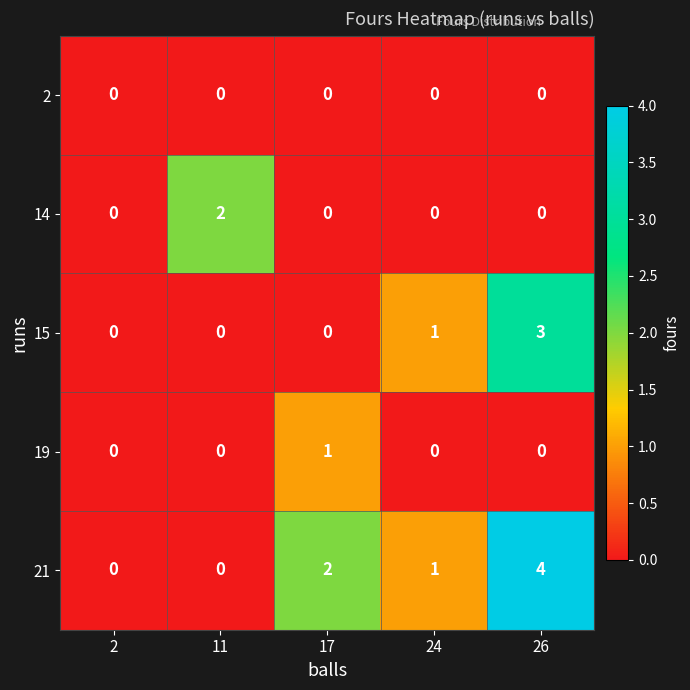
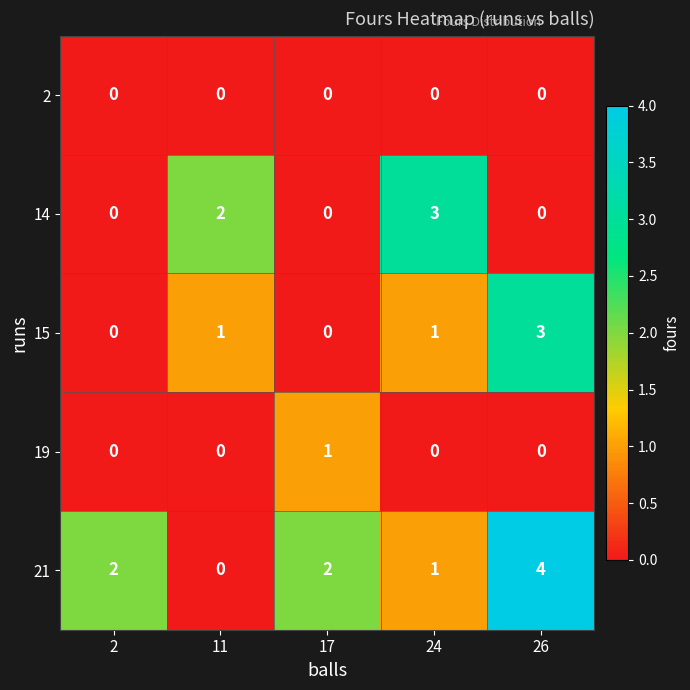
  {
    "2": {
      "2": 0,
      "11": 0,
      "17": 0,
      "24": 0,
      "26": 0
    },
    "14": {
      "2": 0,
      "11": 2,
      "17": 0,
-     "24": 0,
+     "24": 3,
      "26": 0
    },
    "15": {
      "2": 0,
-     "11": 0,
+     "11": 1,
      "17": 0,
      "24": 1,
      "26": 3
    },
    "19": {
      "2": 0,
      "11": 0,
      "17": 1,
      "24": 0,
      "26": 0
    },
    "21": {
-     "2": 0,
+     "2": 2,
      "11": 0,
      "17": 2,
      "24": 1,
      "26": 4
    }
  }
